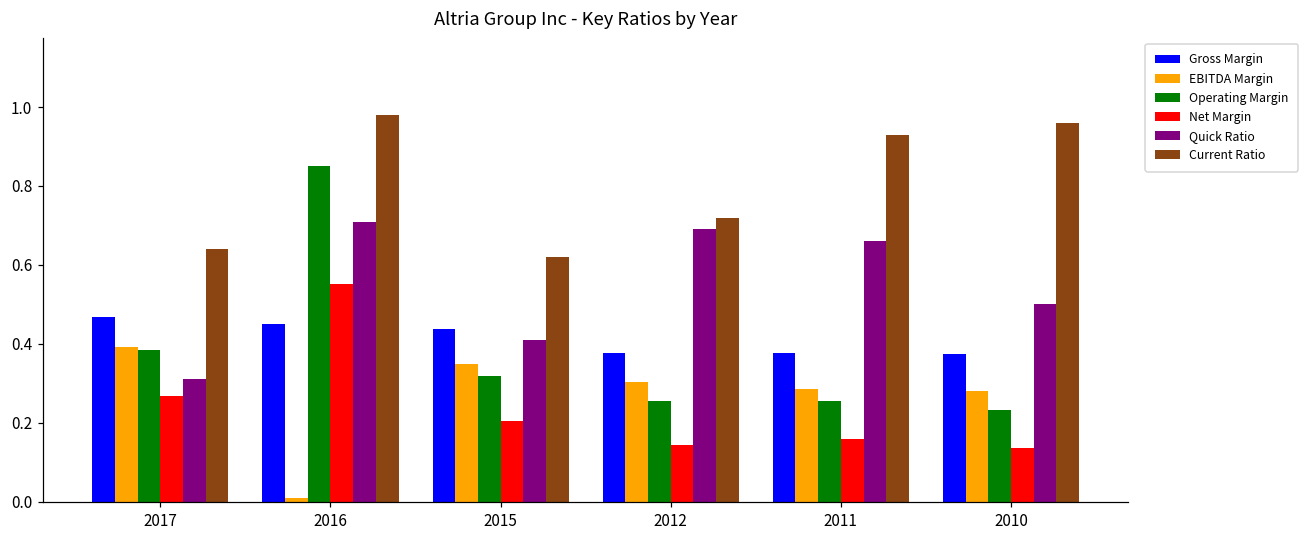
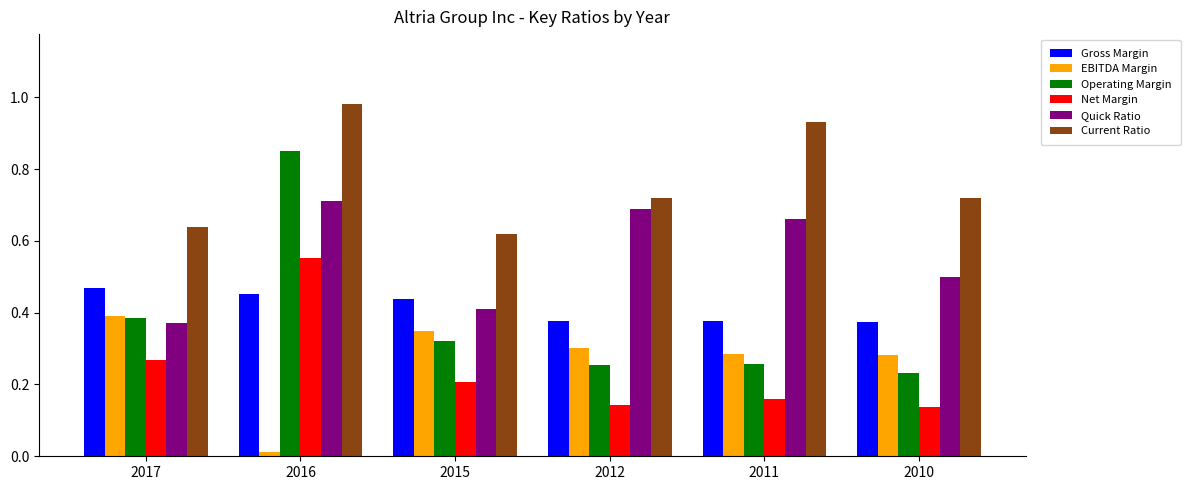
  {
    "Gross Margin": {
      "2017": 0.47,
      "2016": 0.45,
      "2015": 0.44,
      "2012": 0.38,
      "2011": 0.38,
      "2010": 0.38
    },
    "EBITDA Margin": {
      "2017": 0.39,
      "2016": 0.01,
      "2015": 0.35,
      "2012": 0.30,
      "2011": 0.29,
      "2010": 0.28
    },
    "Operating Margin": {
      "2017": 0.38,
      "2016": 0.85,
      "2015": 0.32,
      "2012": 0.26,
      "2011": 0.26,
      "2010": 0.23
    },
    "Net Margin": {
      "2017": 0.27,
      "2016": 0.55,
      "2015": 0.21,
      "2012": 0.14,
      "2011": 0.16,
      "2010": 0.14
    },
    "Quick Ratio": {
-     "2017": 0.31,
+     "2017": 0.37,
      "2016": 0.71,
      "2015": 0.41,
      "2012": 0.69,
      "2011": 0.66,
      "2010": 0.50
    },
    "Current Ratio": {
      "2017": 0.64,
      "2016": 0.98,
      "2015": 0.62,
      "2012": 0.72,
      "2011": 0.93,
-     "2010": 0.96
+     "2010": 0.72
    }
  }
